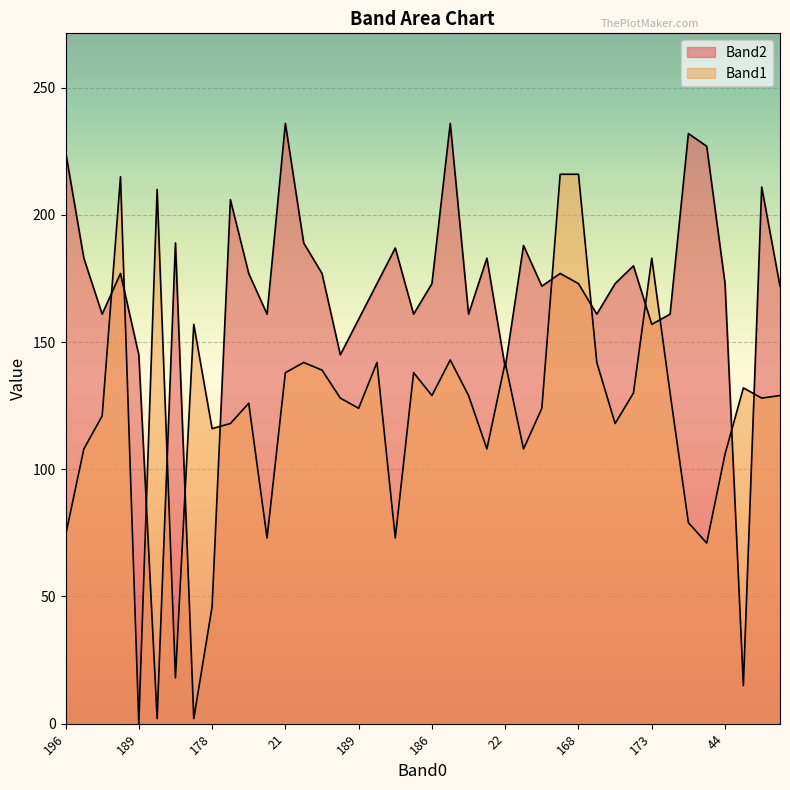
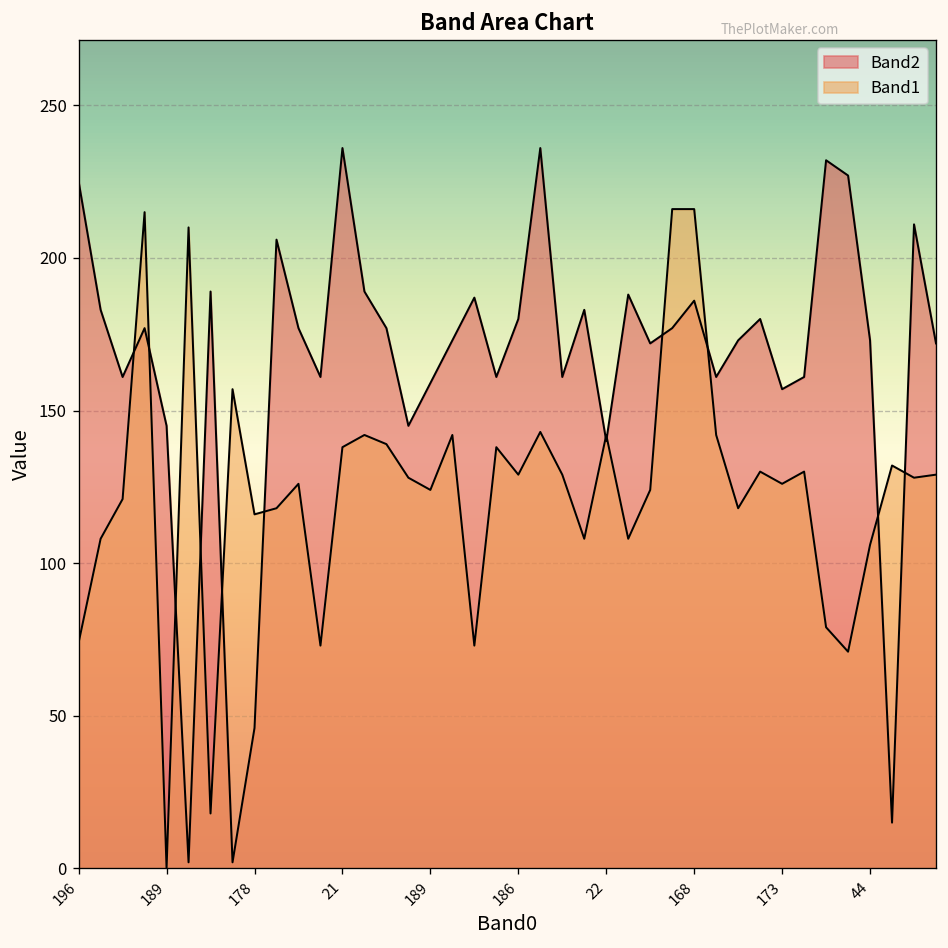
  {
    "Band2": {
      "196": 225,
      "178": 46,
-     "186": 173,
-     "168": 173,
+     "186": 180,
+     "168": 186,
      "173": 157,
      "44": 173
    },
    "Band1": {
      "196": 74,
      "178": 116,
      "186": 129,
      "168": 216,
-     "173": 183,
+     "173": 126,
      "44": 106
    }
  }
